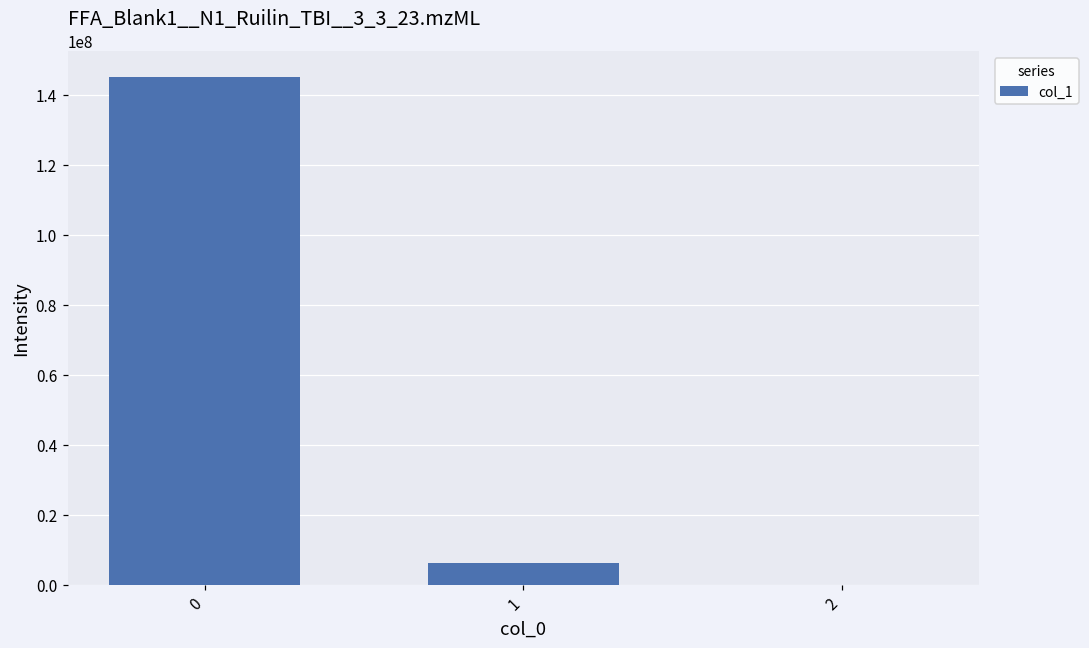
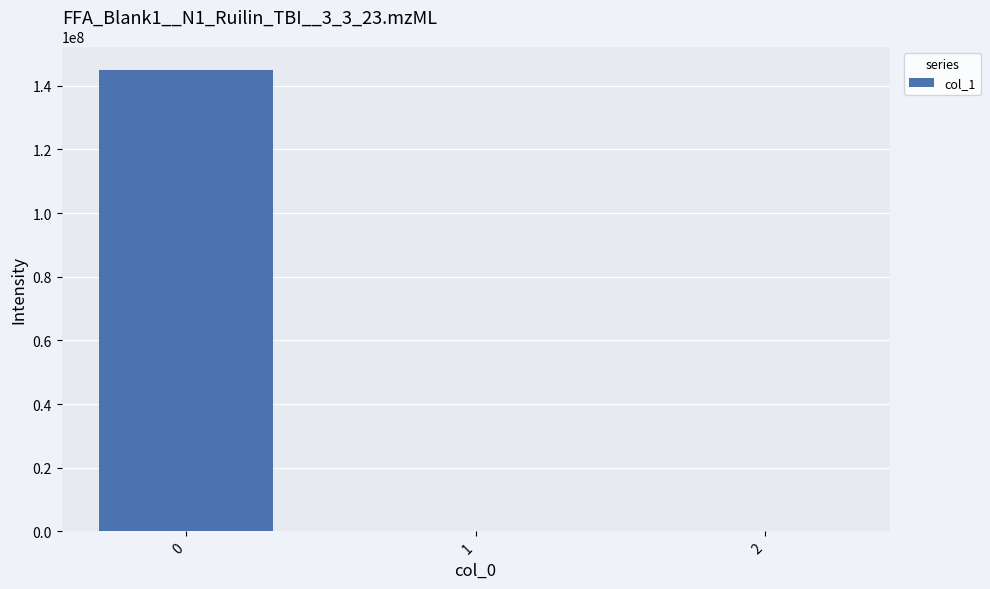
  {
    "0": 145000000,
-   "1": 6000000
+   "1": 0
  }
